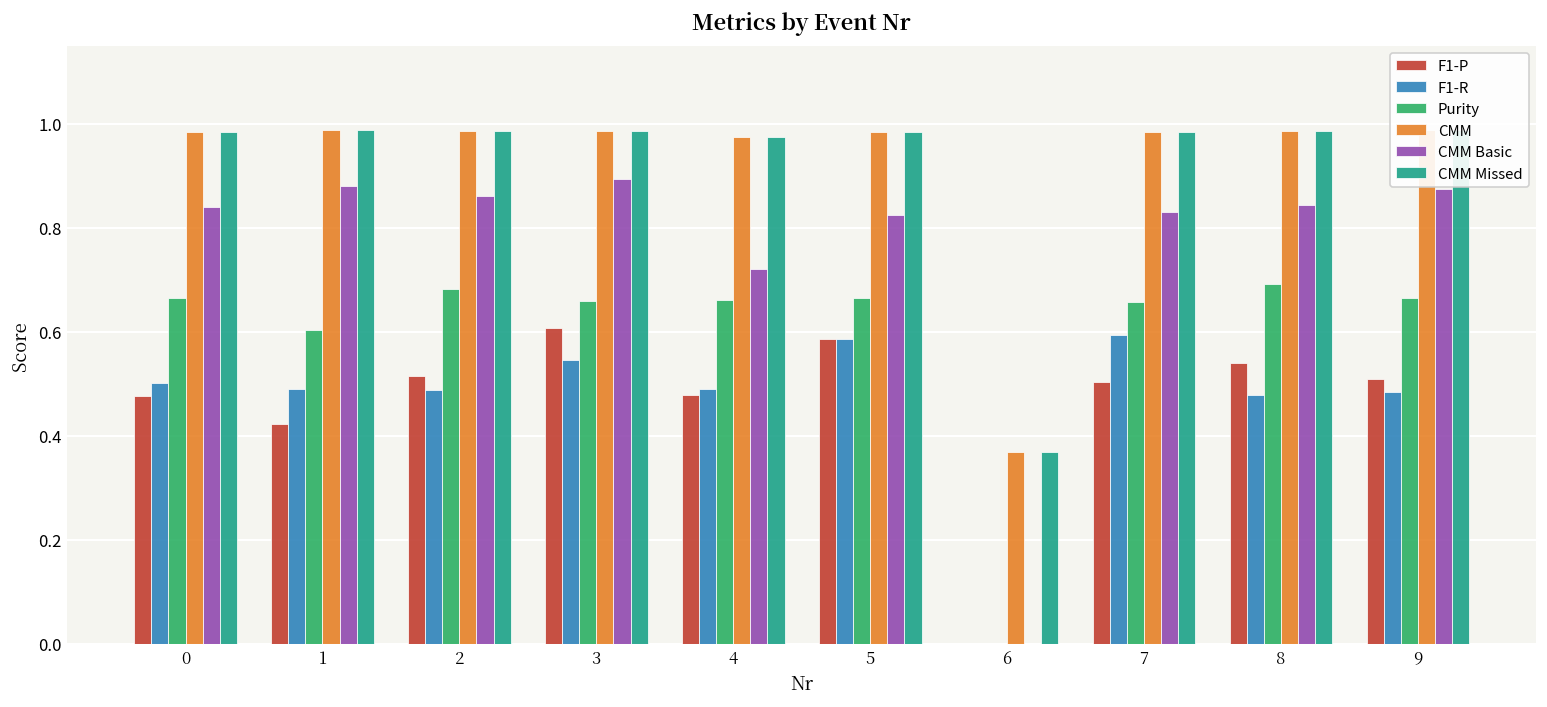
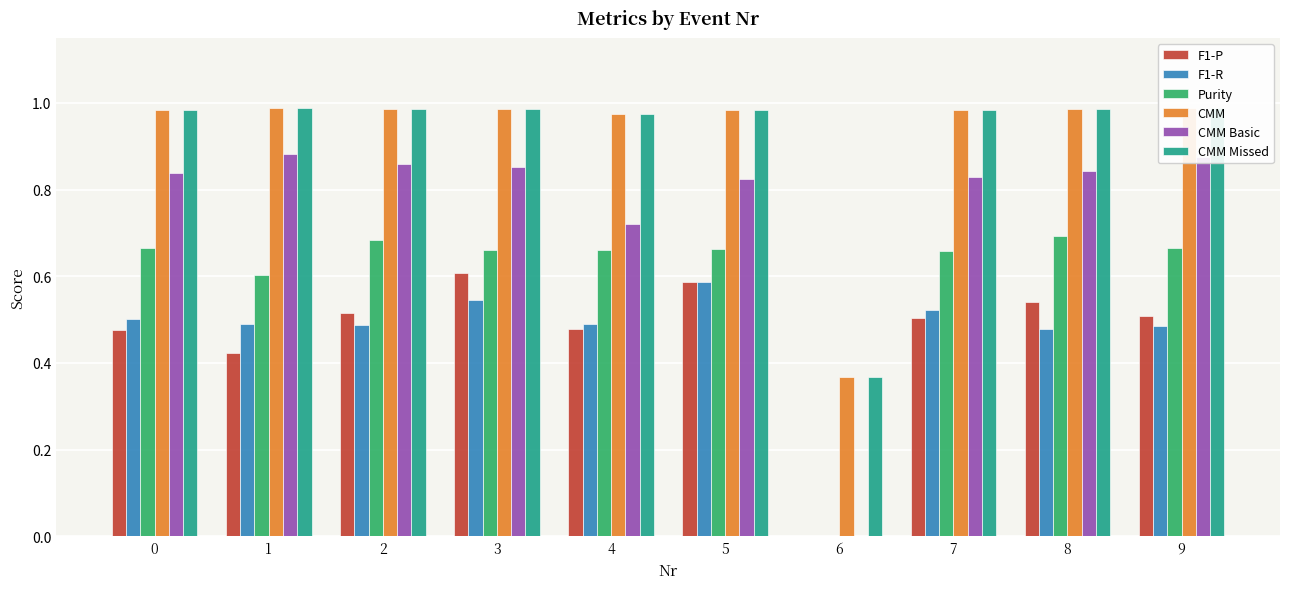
  {
    "F1-P": {
      "0": 0.48,
      "1": 0.42,
      "2": 0.52,
      "3": 0.61,
      "4": 0.48,
      "5": 0.59,
      "6": 0.00,
      "7": 0.50,
      "8": 0.54,
      "9": 0.51
    },
    "F1-R": {
      "0": 0.50,
      "1": 0.49,
      "2": 0.49,
      "3": 0.55,
      "4": 0.49,
      "5": 0.59,
      "6": 0.00,
-     "7": 0.59,
+     "7": 0.52,
      "8": 0.48,
      "9": 0.48
    },
    "CMM": {
      "0": 0.98,
      "1": 0.99,
      "2": 0.99,
      "3": 0.99,
      "4": 0.97,
      "5": 0.98,
      "6": 0.37,
      "7": 0.98,
      "8": 0.99
    },
    "CMM Basic": {
      "0": 0.84,
      "1": 0.88,
      "2": 0.86,
-     "3": 0.89,
+     "3": 0.85,
      "4": 0.72,
      "5": 0.83,
      "6": 0.00,
      "7": 0.83,
      "8": 0.84
    }
  }
